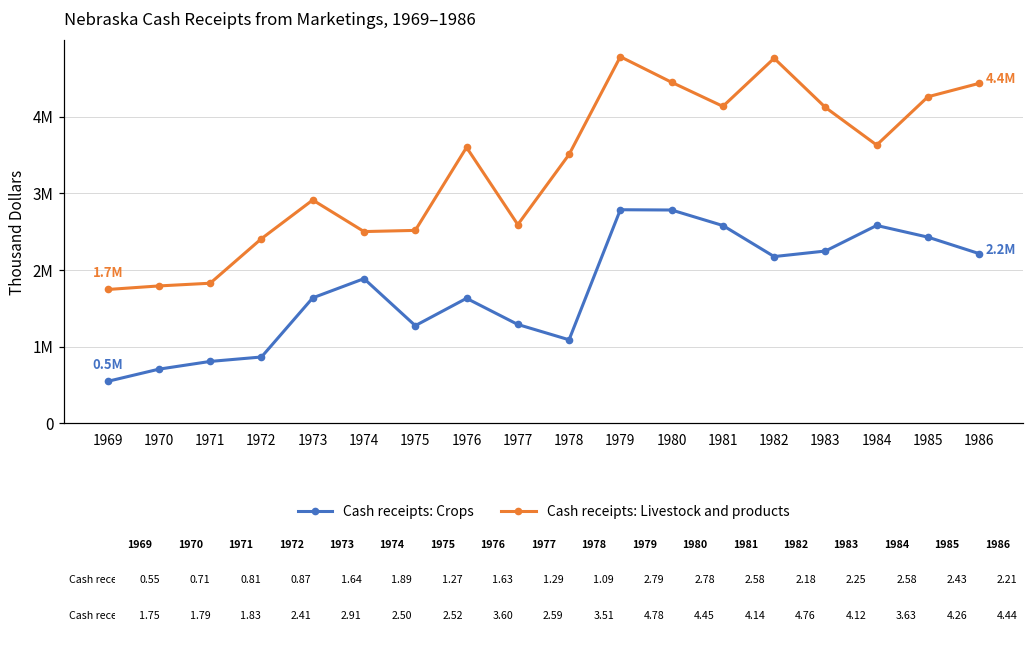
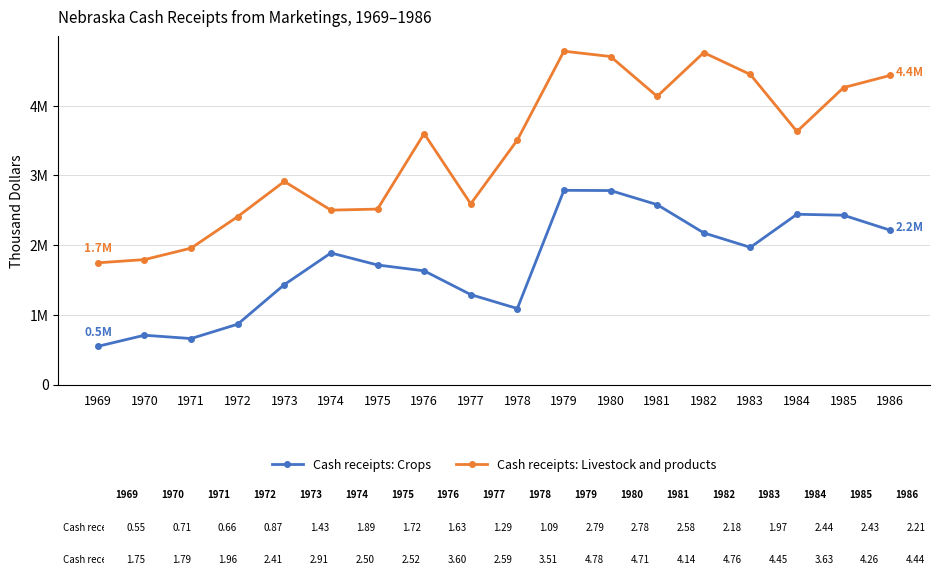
  {
    "Cash receipts: Crops": {
      "1969": "0.5M",
-     "1971": "0.81",
-     "1973": "1.64",
-     "1975": "1.27",
-     "1983": "2.25",
-     "1984": "2.58",
+     "1971": "0.66",
+     "1973": "1.43",
+     "1975": "1.72",
+     "1983": "1.97",
+     "1984": "2.44",
      "1986": "2.2M"
    },
    "Cash receipts: Livestock and products": {
      "1969": "1.7M",
-     "1971": "1.83",
-     "1980": "4.45",
-     "1983": "4.12",
+     "1971": "1.96",
+     "1980": "4.71",
+     "1983": "4.45",
      "1986": "4.4M"
    }
  }
